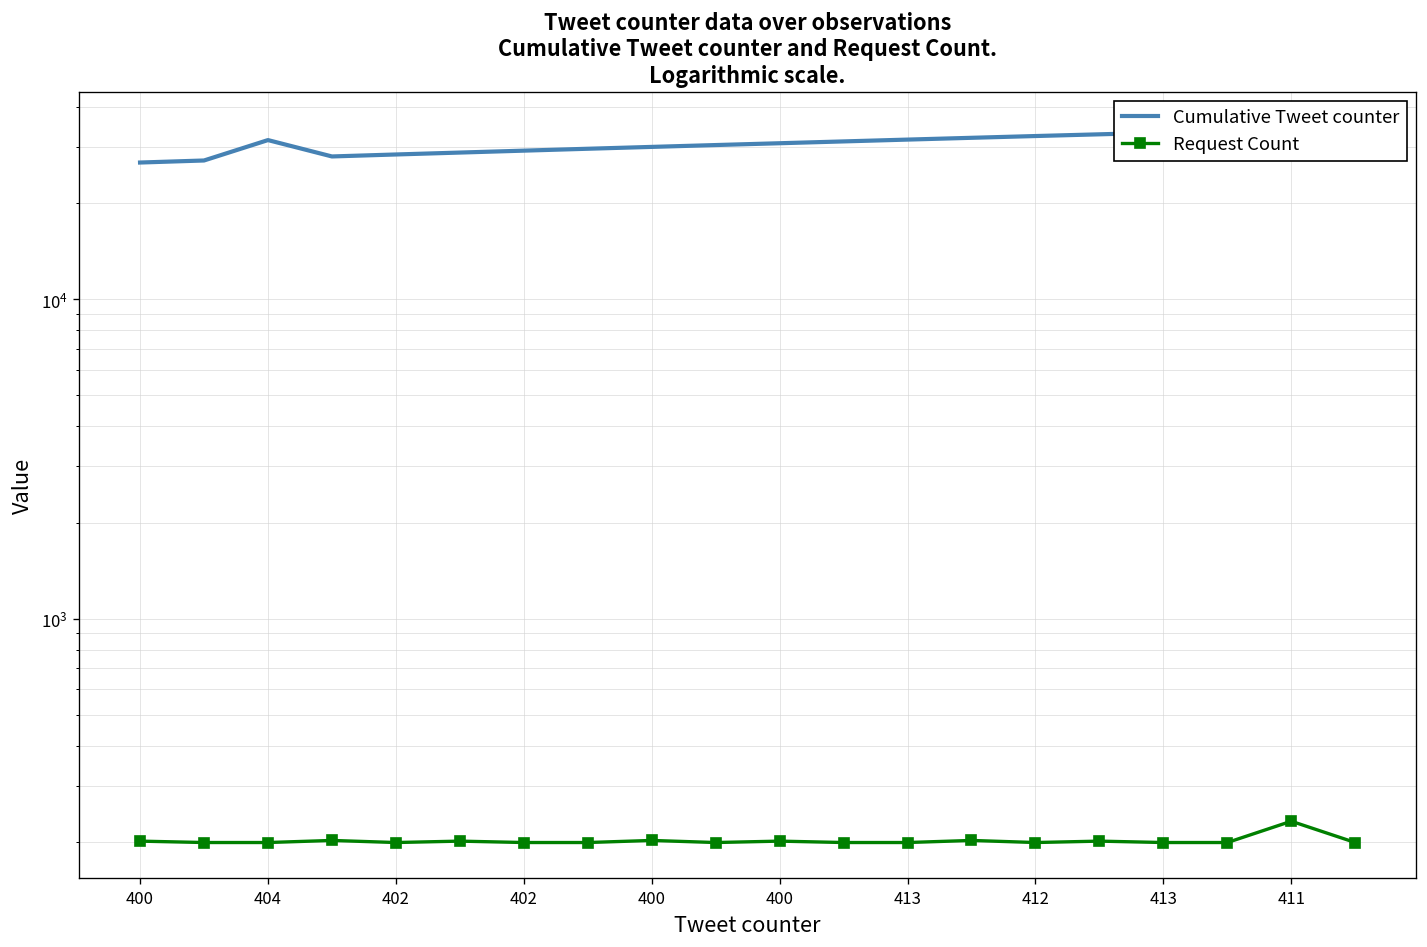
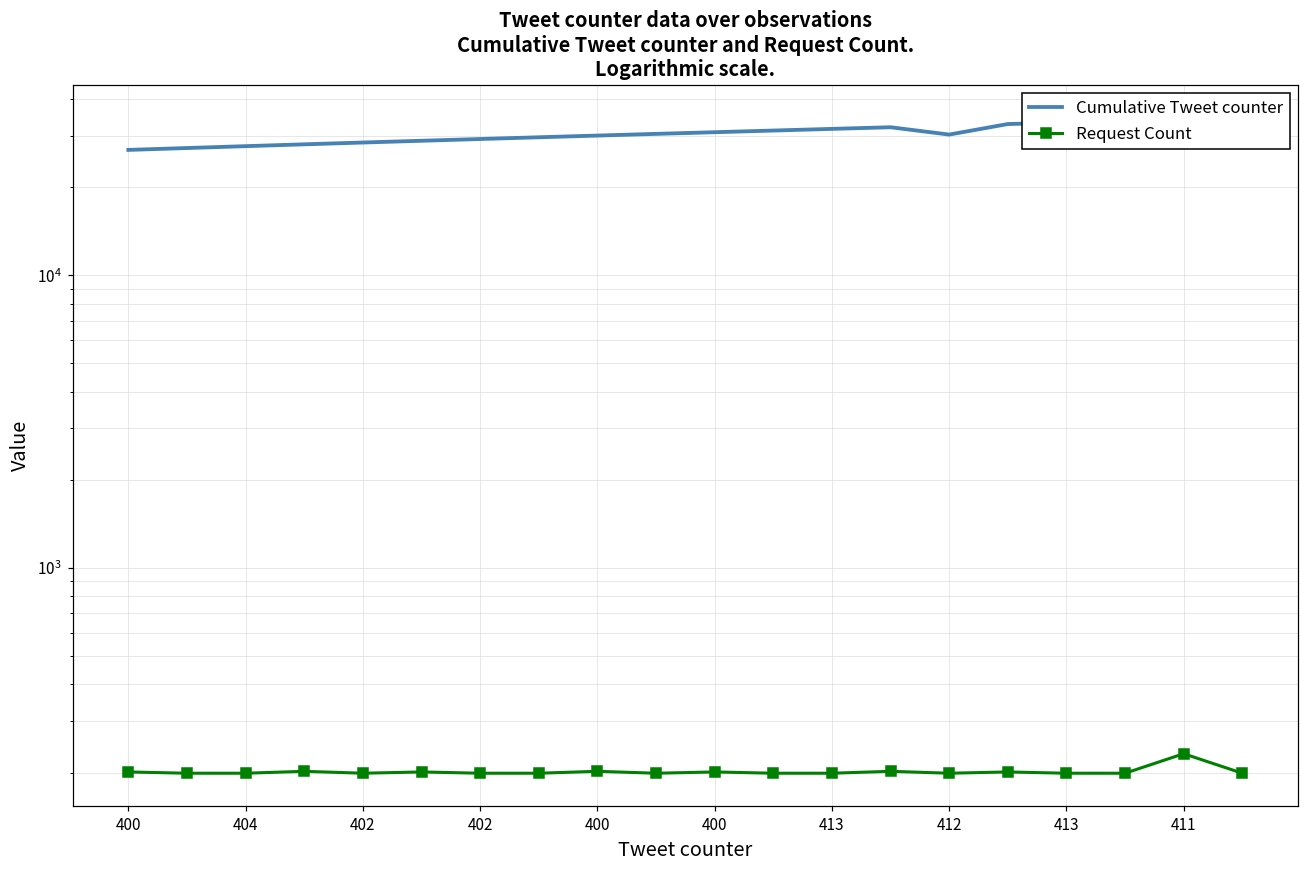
  {
    "Cumulative Tweet counter": {
-     "404": 32000,
-     "412": 32000
+     "404": 28000,
+     "412": 30000
    },
    "Request Count": {
      "404": 200,
      "412": 200,
      "411": 230
    }
  }
